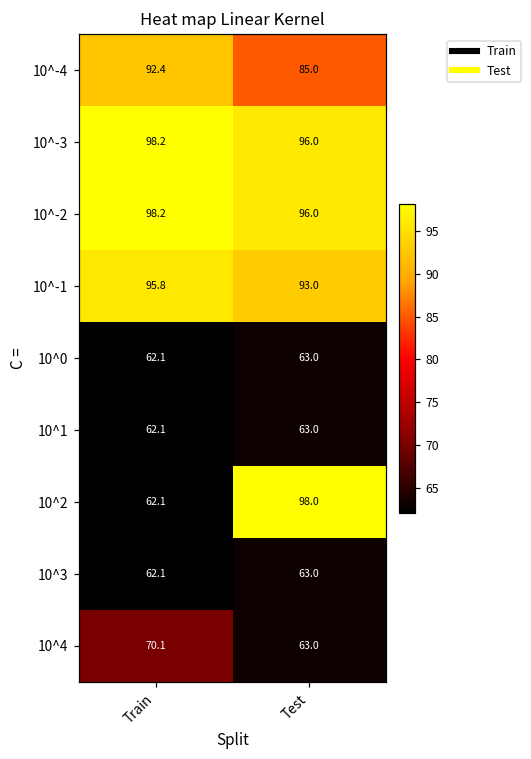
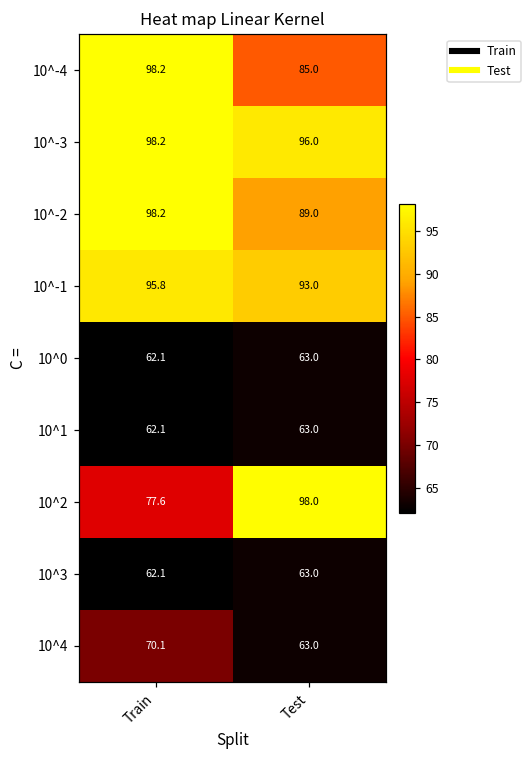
  {
    "10^-4": {
-     "Train": 92.4,
+     "Train": 98.2,
      "Test": 85.0
    },
    "10^-3": {
      "Train": 98.2,
      "Test": 96.0
    },
    "10^-2": {
      "Train": 98.2,
-     "Test": 96.0
+     "Test": 89.0
    },
    "10^-1": {
      "Train": 95.8,
      "Test": 93.0
    },
    "10^0": {
      "Train": 62.1,
      "Test": 63.0
    },
    "10^1": {
      "Train": 62.1,
      "Test": 63.0
    },
    "10^2": {
-     "Train": 62.1,
+     "Train": 77.6,
      "Test": 98.0
    },
    "10^3": {
      "Train": 62.1,
      "Test": 63.0
    },
    "10^4": {
      "Train": 70.1,
      "Test": 63.0
    }
  }
